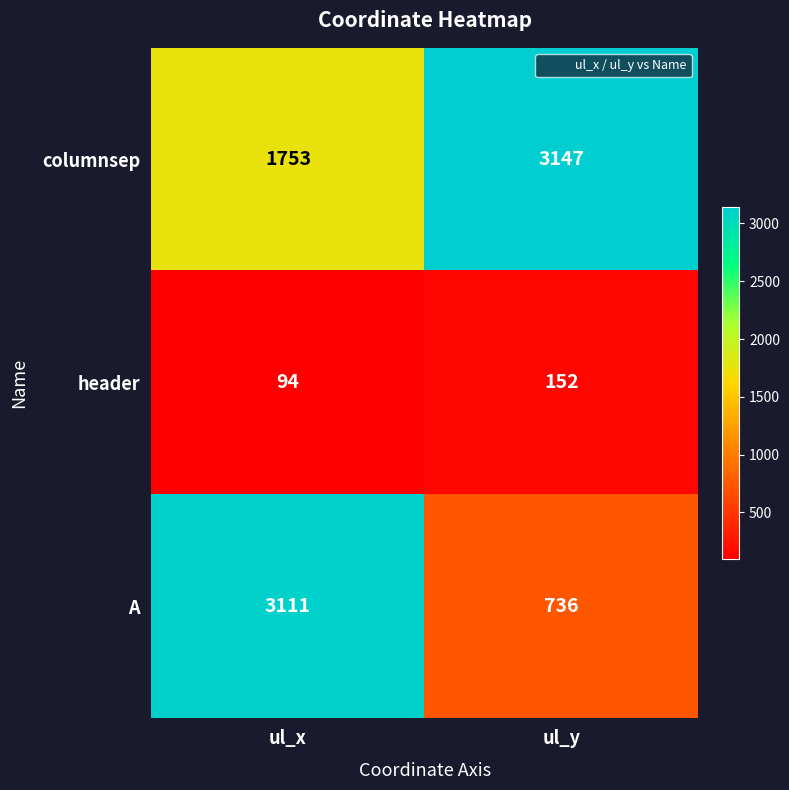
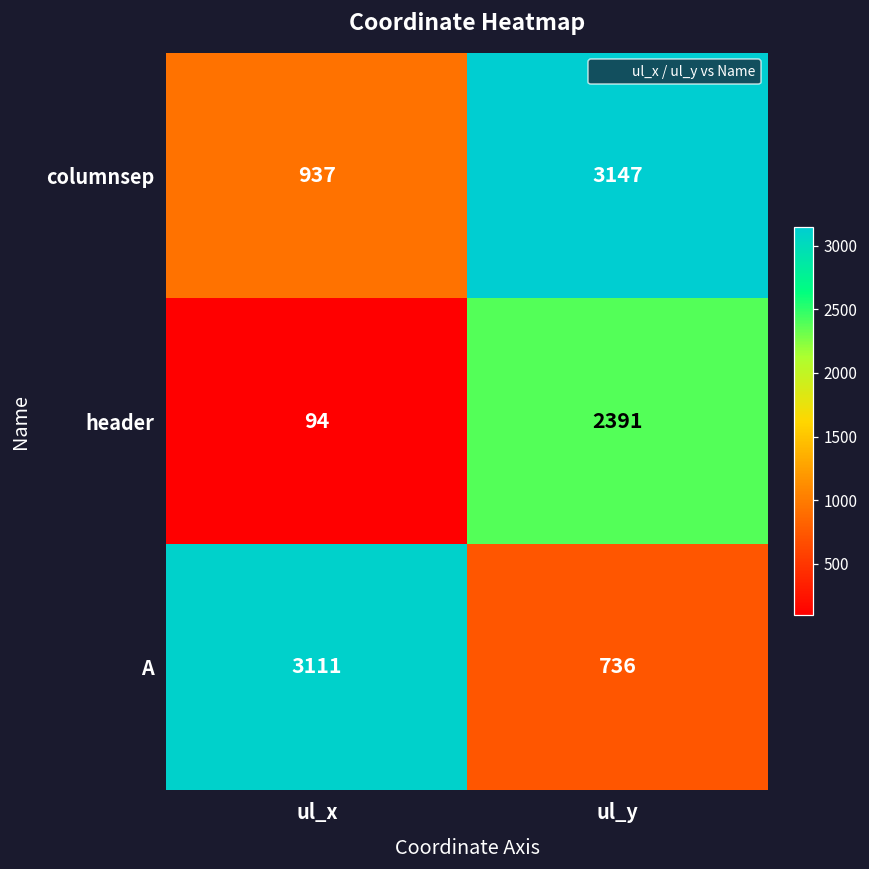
  {
    "columnsep": {
-     "ul_x": 1753,
+     "ul_x": 937,
      "ul_y": 3147
    },
    "header": {
      "ul_x": 94,
-     "ul_y": 152
+     "ul_y": 2391
    },
    "A": {
      "ul_x": 3111,
      "ul_y": 736
    }
  }
